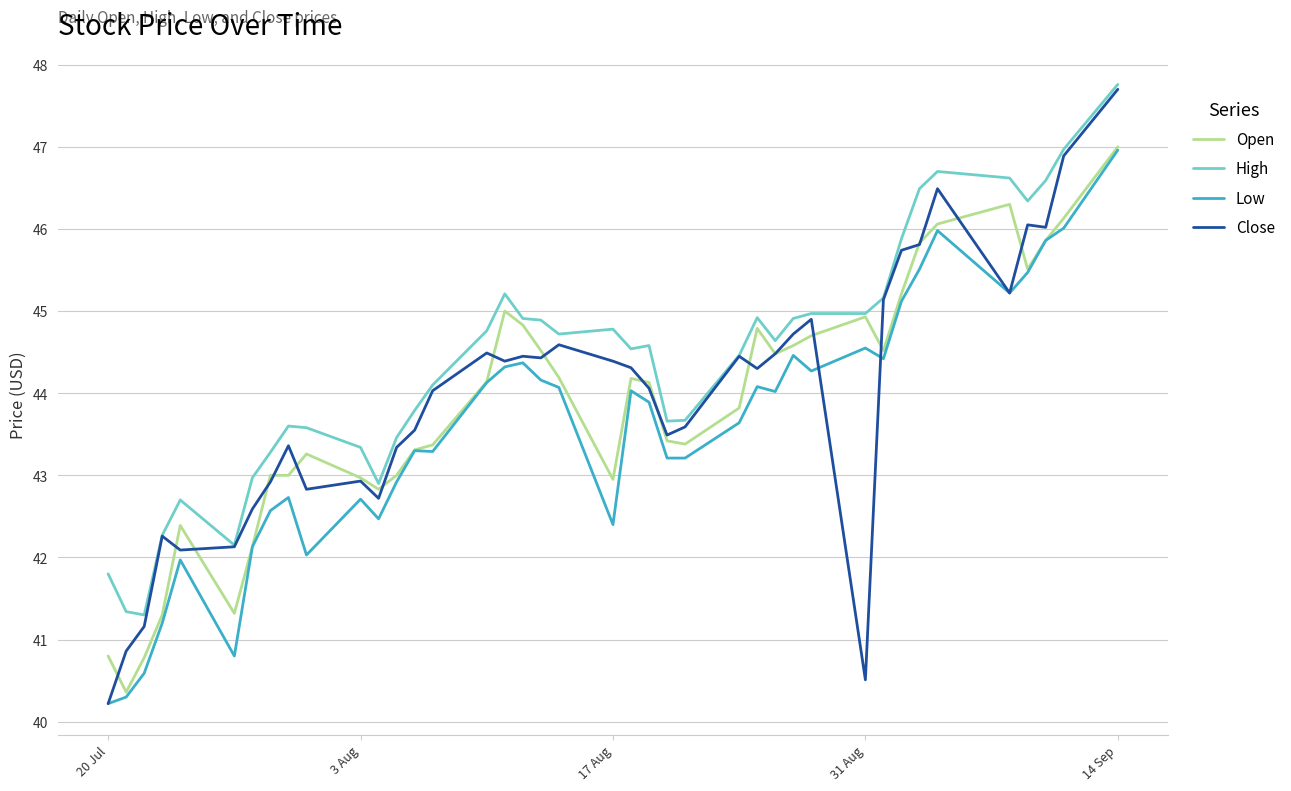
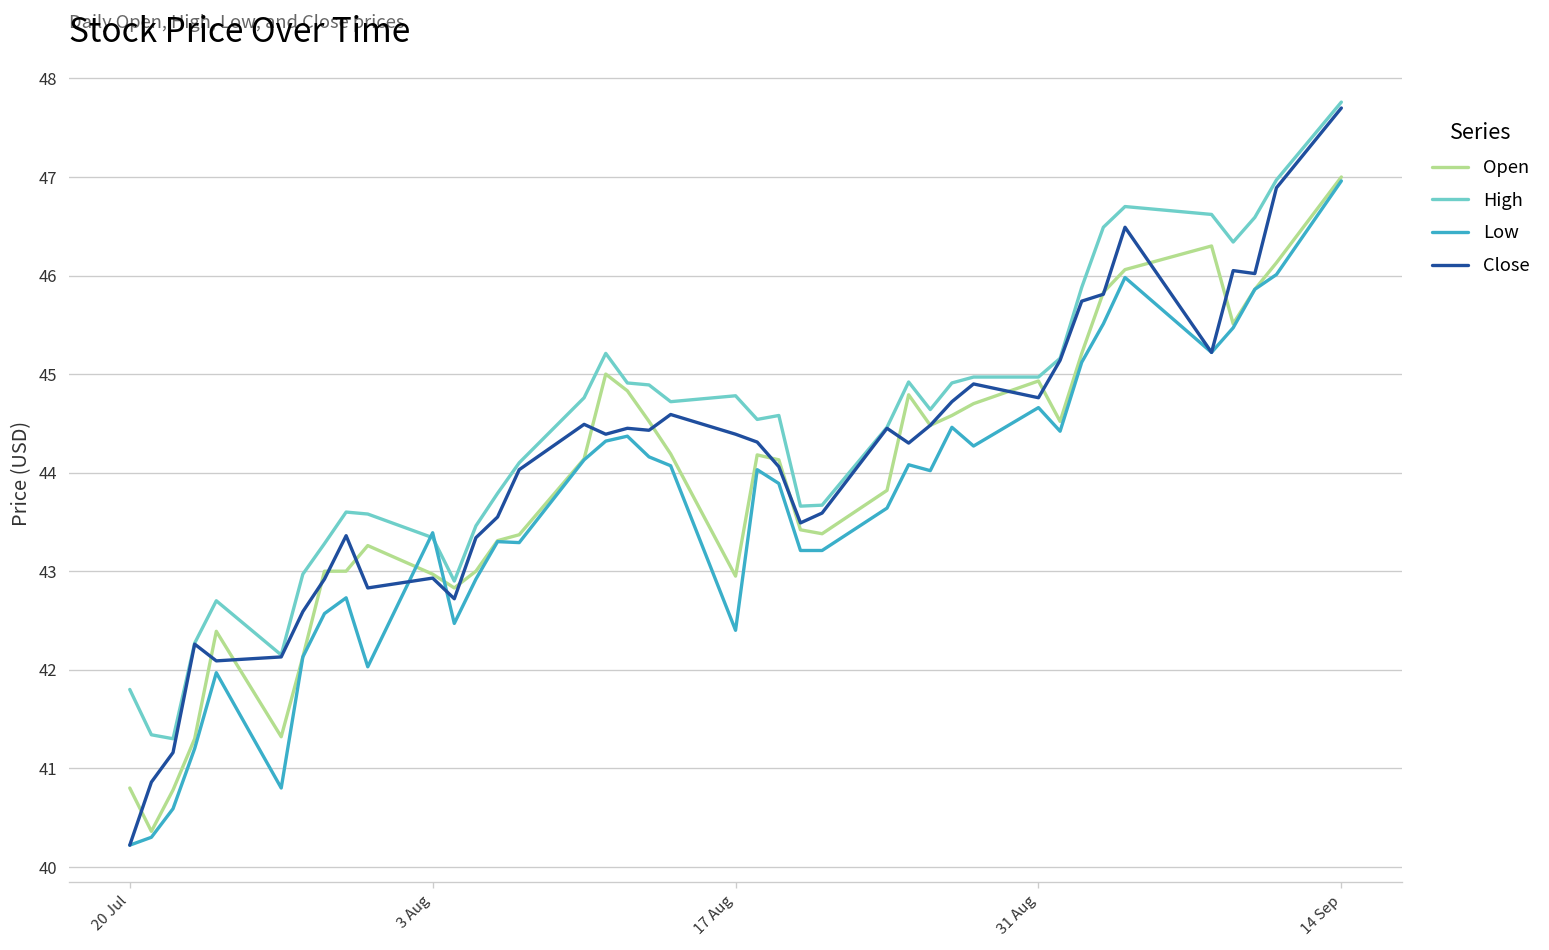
  {
    "Open": {
      "20 Jul": 40.8,
      "3 Aug": 43.0,
      "17 Aug": 43.0,
      "31 Aug": 44.9,
      "14 Sep": 47.0
    },
    "High": {
      "20 Jul": 41.8,
      "3 Aug": 43.3,
      "17 Aug": 44.8,
      "31 Aug": 45.0,
      "14 Sep": 47.8
    },
    "Low": {
-     "3 Aug": 42.7,
+     "3 Aug": 43.4,
      "17 Aug": 42.4,
-     "31 Aug": 44.6,
+     "31 Aug": 44.7,
      "14 Sep": 47.0
    },
    "Close": {
      "3 Aug": 42.9,
      "17 Aug": 44.4,
-     "31 Aug": 40.5,
+     "31 Aug": 44.8,
      "14 Sep": 47.7
    }
  }
